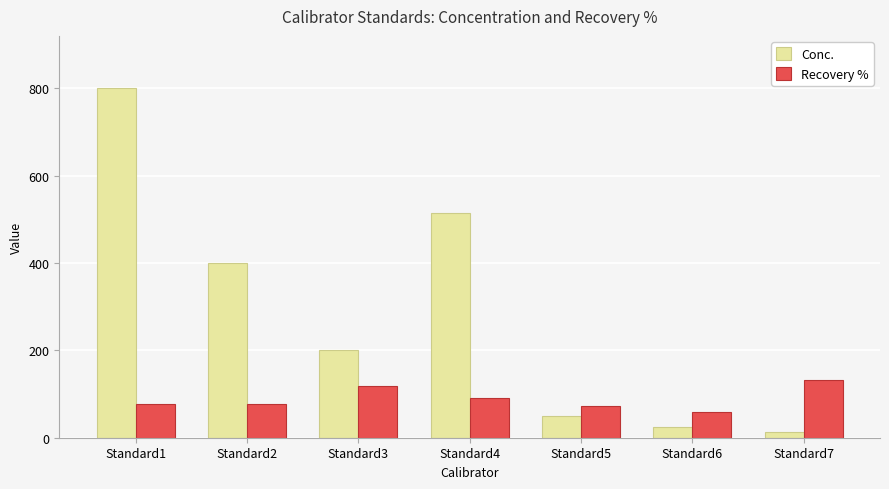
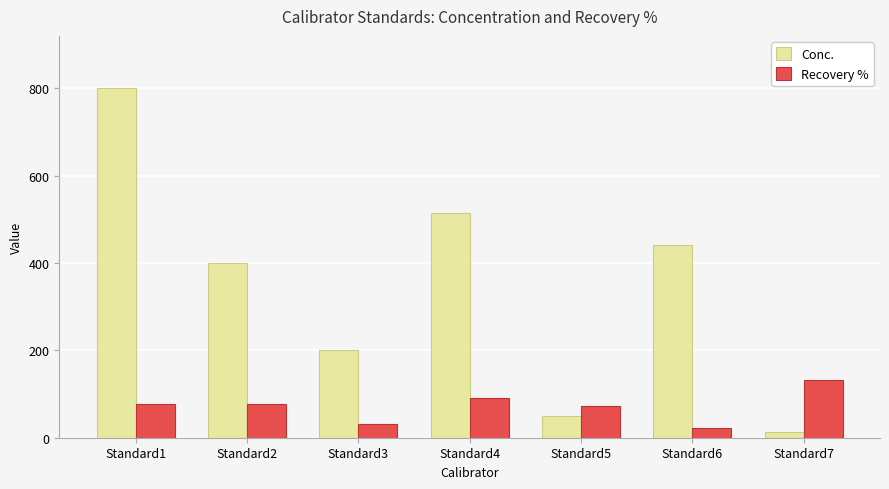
  {
    "Conc.": {
      "Standard1": 800,
      "Standard2": 400,
      "Standard3": 200,
      "Standard4": 520,
      "Standard5": 50,
-     "Standard6": 30,
+     "Standard6": 440,
      "Standard7": 10
    },
    "Recovery %": {
      "Standard1": 80,
      "Standard2": 80,
-     "Standard3": 120,
+     "Standard3": 30,
      "Standard4": 90,
      "Standard5": 70,
-     "Standard6": 60,
+     "Standard6": 20,
      "Standard7": 130
    }
  }
